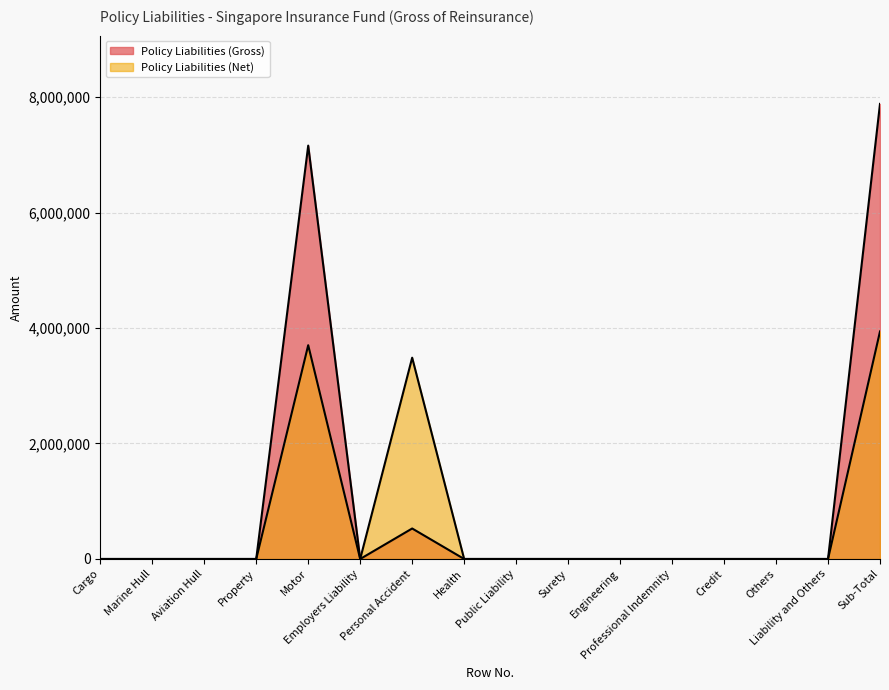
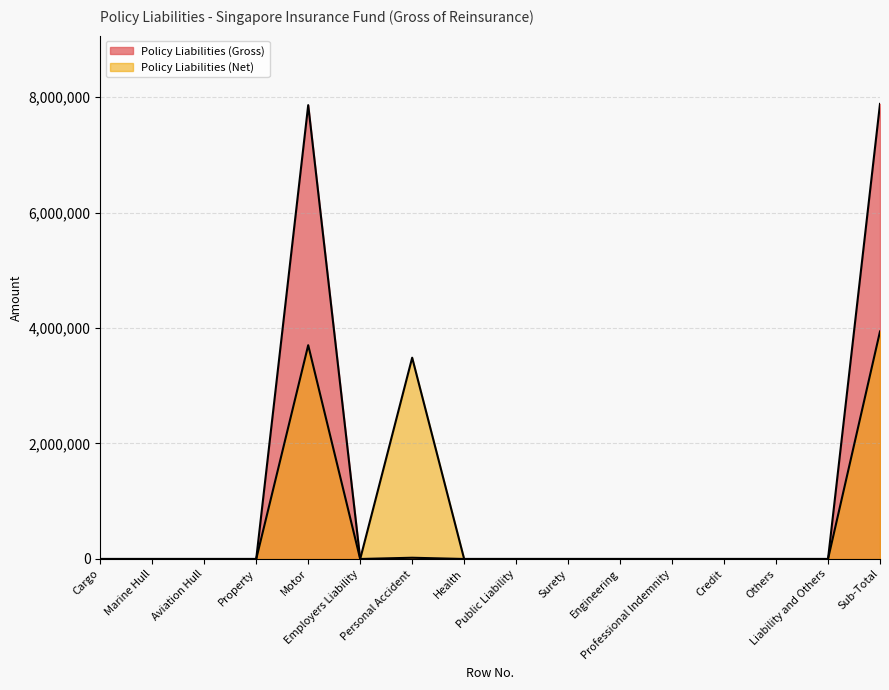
  {
    "Policy Liabilities (Gross)": {
-     "Motor": "7,200,000",
-     "Personal Accident": "500,000",
+     "Motor": "7,900,000",
+     "Personal Accident": "0",
      "Sub-Total": "7,900,000"
    },
    "Policy Liabilities (Net)": {
      "Motor": "3,700,000",
      "Personal Accident": "3,500,000",
      "Sub-Total": "3,900,000"
    }
  }
